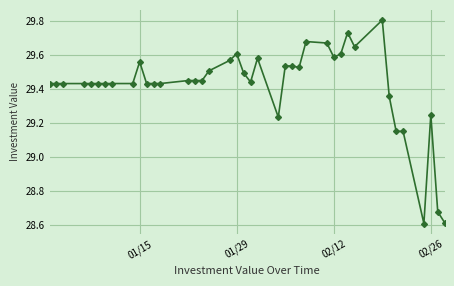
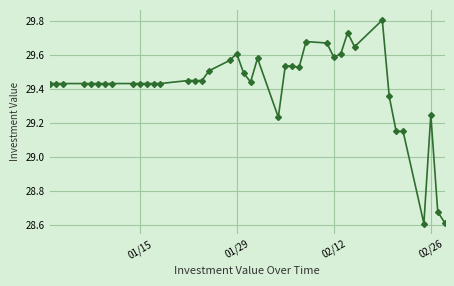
  {
-   "01/15": 29.56,
+   "01/15": 29.43,
    "01/29": 29.61,
    "02/12": 29.59,
    "02/26": 29.25
  }
